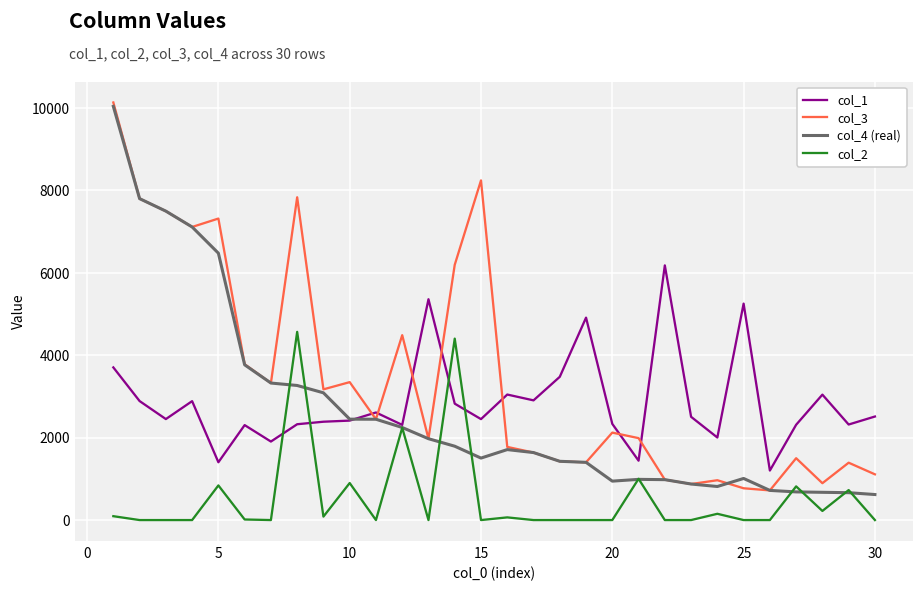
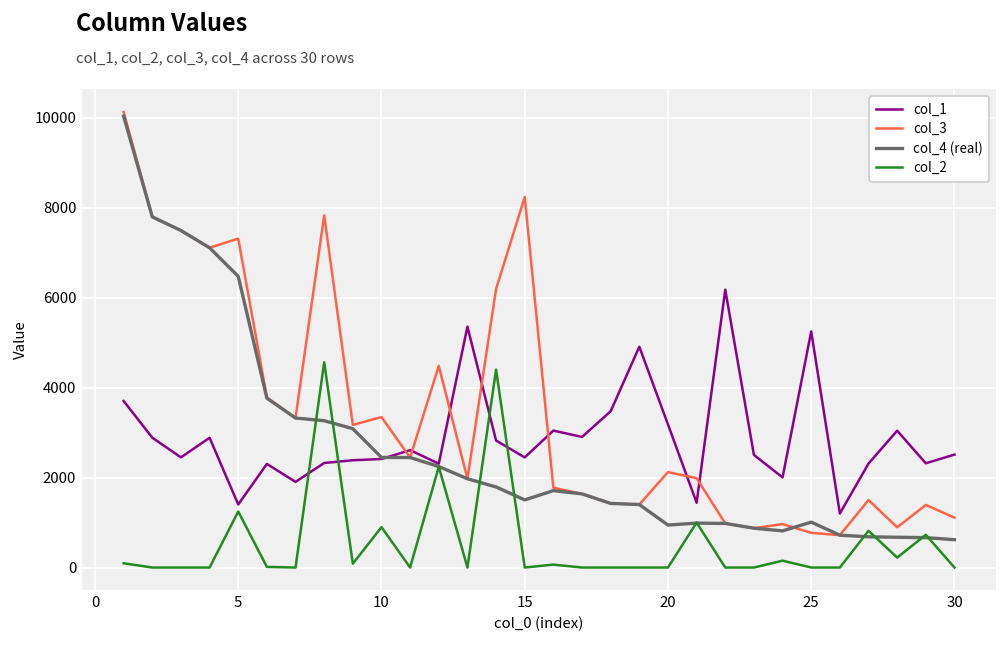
  {
    "col_1": {
      "5": 1400,
      "15": 2400,
-     "20": 2300,
+     "20": 3200,
      "25": 5200,
      "30": 2500
    },
    "col_3": {
      "5": 7300,
      "10": 3300,
      "15": 8200,
      "20": 2100,
      "25": 800,
      "30": 1100
    },
    "col_4 (real)": {
      "5": 6500,
      "15": 1500,
      "20": 900,
      "25": 1000,
      "30": 600
    },
    "col_2": {
-     "5": 800,
+     "5": 1200,
      "10": 900,
      "15": 0,
      "20": 0,
      "25": 0,
      "30": 0
    }
  }
